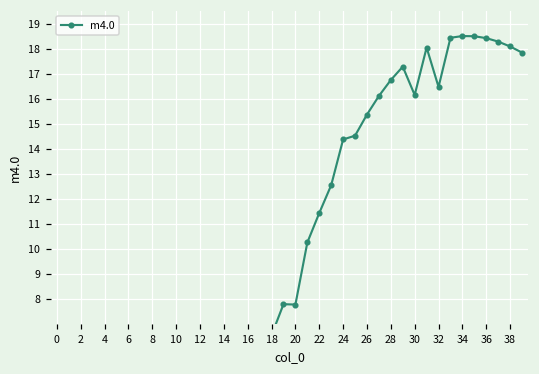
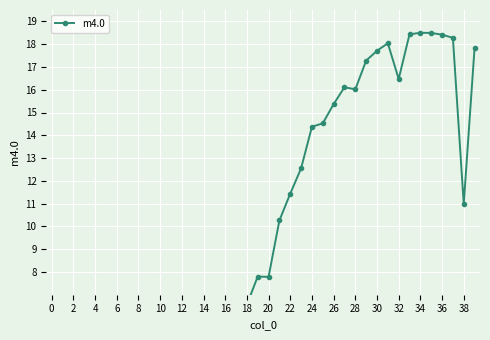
  {
    "20": 7.8,
    "22": 11.4,
    "24": 14.4,
    "26": 15.4,
-   "28": 16.7,
-   "30": 16.1,
+   "28": 16.0,
+   "30": 17.7,
    "32": 16.5,
    "34": 18.5,
    "36": 18.4,
-   "38": 18.1
+   "38": 11.0
  }
